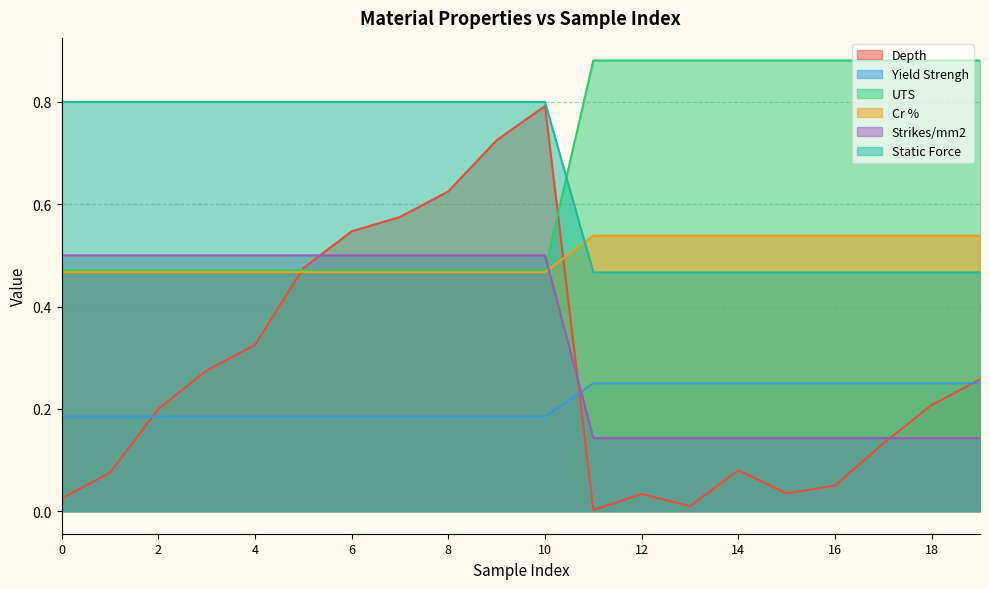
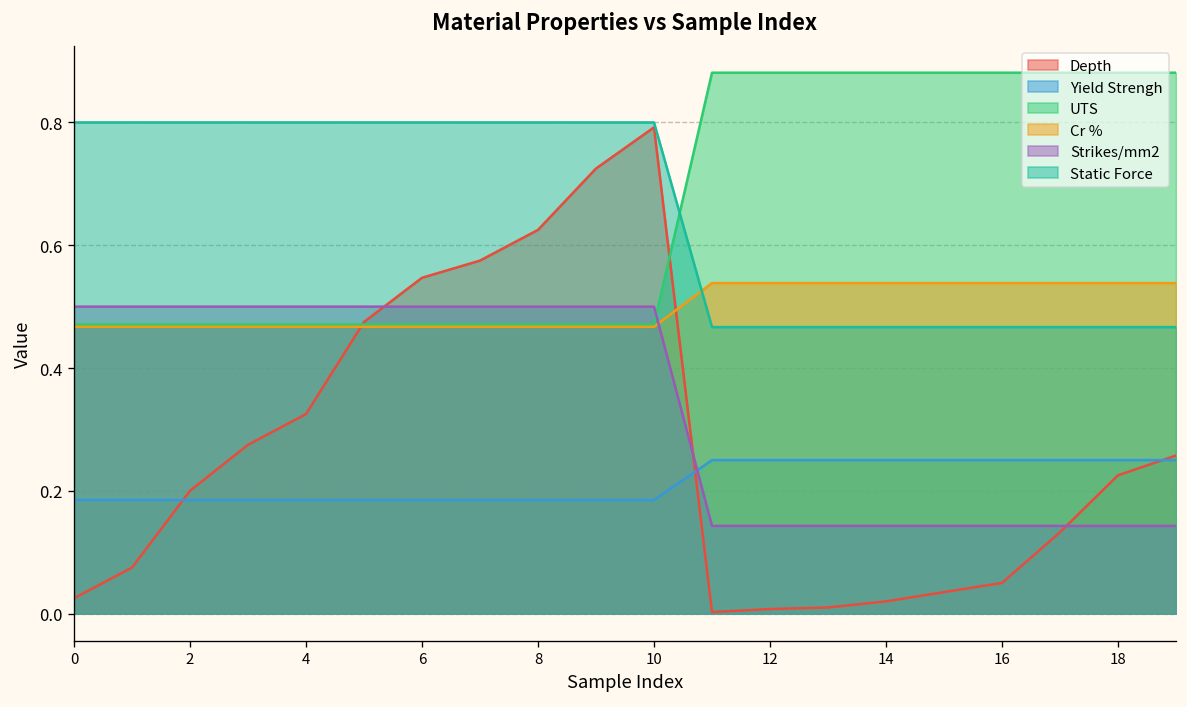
  {
    "Depth": {
      "0": 0.03,
      "2": 0.20,
      "4": 0.33,
      "6": 0.55,
      "8": 0.63,
      "10": 0.79,
-     "12": 0.03,
-     "14": 0.08,
+     "12": 0.01,
+     "14": 0.02,
      "16": 0.05,
-     "18": 0.21
+     "18": 0.23
    },
    "Cr %": {
      "12": 0.54,
      "14": 0.54,
      "16": 0.54,
      "18": 0.54
    },
    "Strikes/mm2": {
      "0": 0.50,
      "2": 0.50,
      "4": 0.50,
      "6": 0.50,
      "8": 0.50,
      "10": 0.50,
      "12": 0.14,
      "14": 0.14,
      "16": 0.14,
      "18": 0.14
    }
  }
